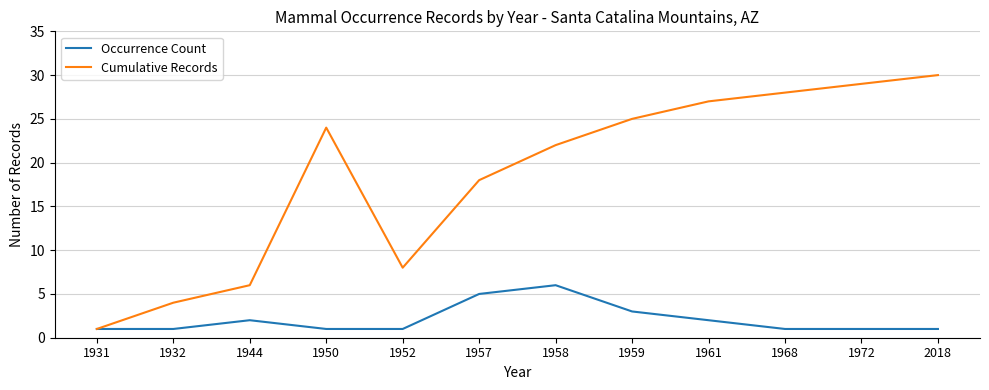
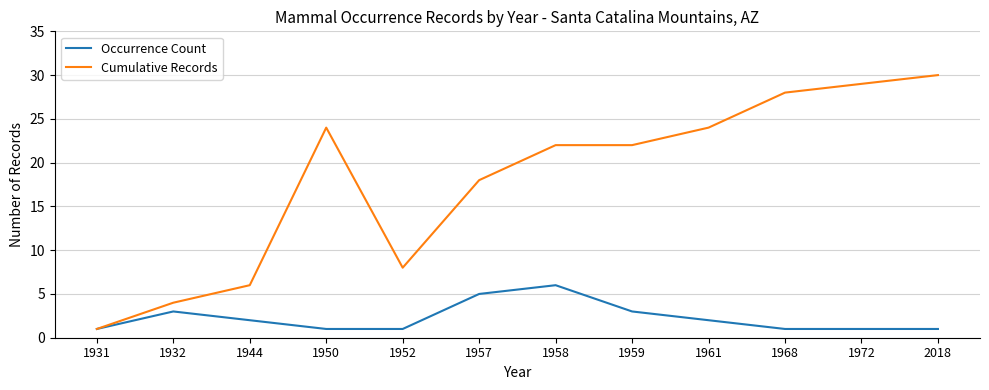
  {
    "Occurrence Count": {
-     "1932": 1,
+     "1932": 3,
      "1944": 2,
      "1950": 1,
      "1952": 1,
      "1957": 5,
      "1958": 6,
      "1959": 3,
      "1961": 2,
      "1968": 1,
      "1972": 1,
      "2018": 1
    },
    "Cumulative Records": {
      "1932": 4,
      "1944": 6,
      "1950": 24,
      "1952": 8,
      "1957": 18,
      "1958": 22,
-     "1959": 25,
-     "1961": 27,
+     "1959": 22,
+     "1961": 24,
      "1968": 28,
      "1972": 29,
      "2018": 30
    }
  }
